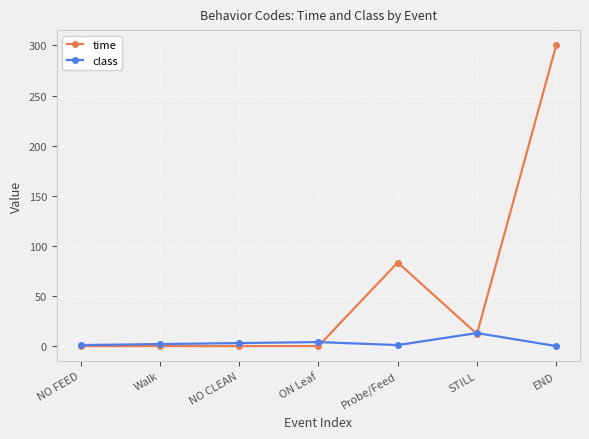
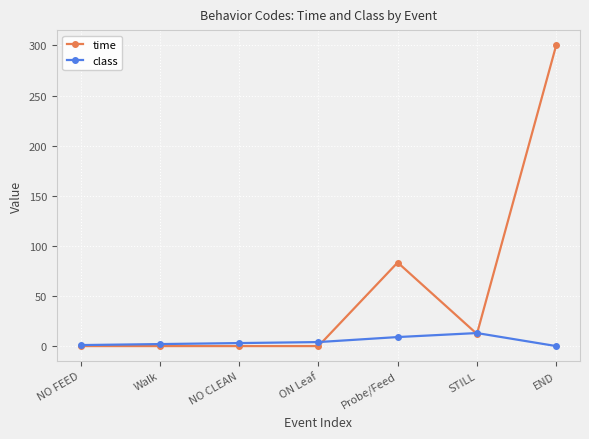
  {
    "time": {
      "NO CLEAN": 0,
      "ON Leaf": 0,
      "Probe/Feed": 83,
      "END": 300
    },
    "class": {
      "NO CLEAN": 3,
      "ON Leaf": 4,
-     "Probe/Feed": 1,
+     "Probe/Feed": 9,
      "END": 0
    }
  }
